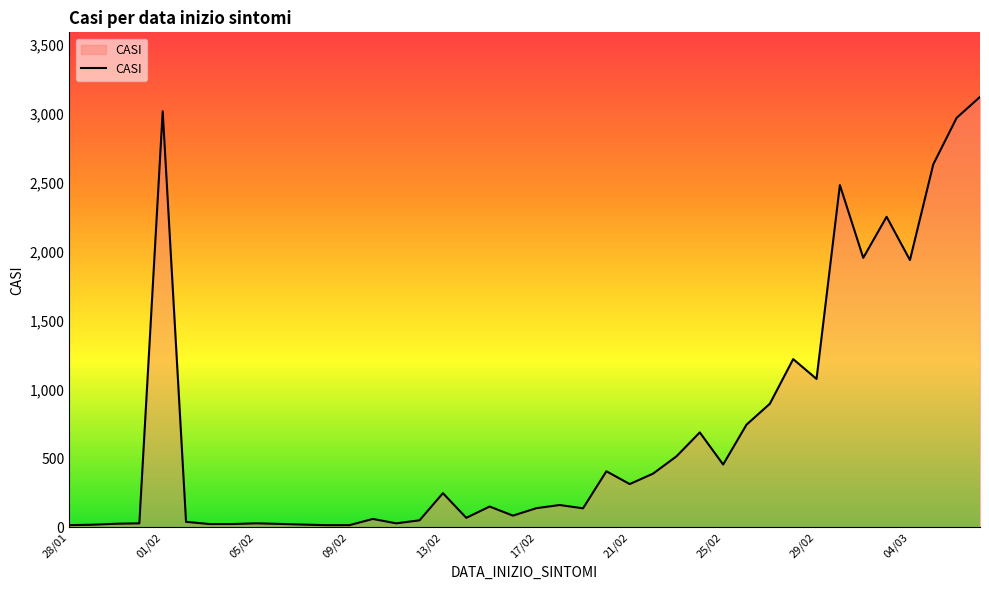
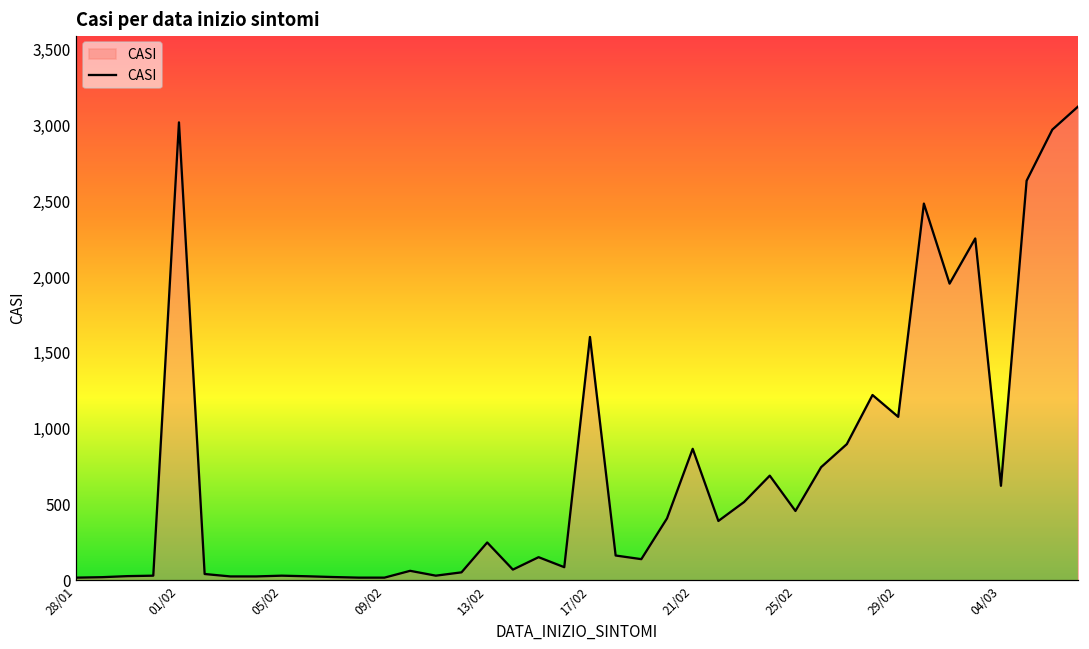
  {
    "28/01": "20",
    "01/02": "3,020",
    "05/02": "30",
    "09/02": "20",
    "13/02": "250",
-   "17/02": "140",
-   "21/02": "320",
+   "17/02": "1,610",
+   "21/02": "870",
    "25/02": "460",
    "29/02": "1,080",
-   "04/03": "1,940"
+   "04/03": "620"
  }
